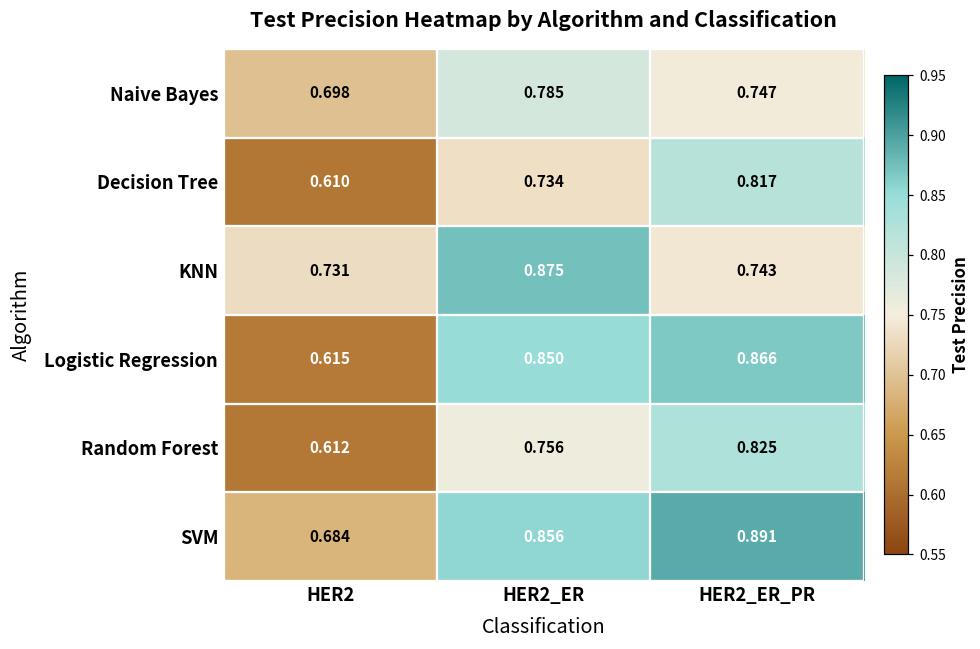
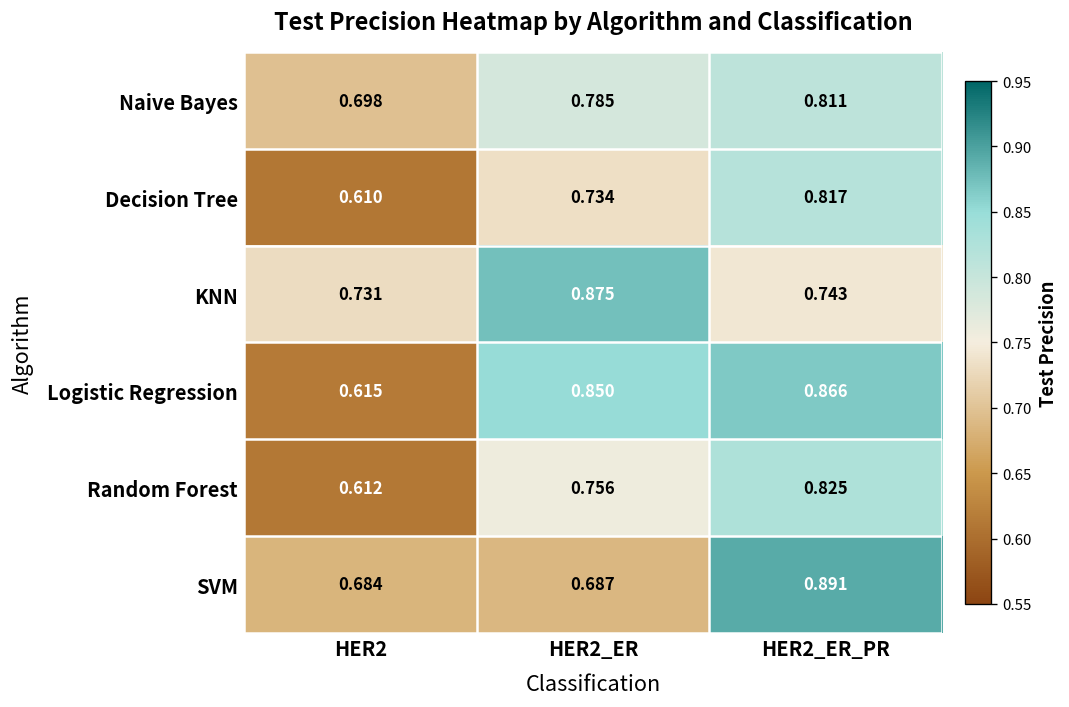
  {
    "Naive Bayes": {
      "HER2": 0.698,
      "HER2_ER": 0.785,
-     "HER2_ER_PR": 0.747
+     "HER2_ER_PR": 0.811
    },
    "Decision Tree": {
      "HER2": 0.610,
      "HER2_ER": 0.734,
      "HER2_ER_PR": 0.817
    },
    "KNN": {
      "HER2": 0.731,
      "HER2_ER": 0.875,
      "HER2_ER_PR": 0.743
    },
    "Logistic Regression": {
      "HER2": 0.615,
      "HER2_ER": 0.850,
      "HER2_ER_PR": 0.866
    },
    "Random Forest": {
      "HER2": 0.612,
      "HER2_ER": 0.756,
      "HER2_ER_PR": 0.825
    },
    "SVM": {
      "HER2": 0.684,
-     "HER2_ER": 0.856,
+     "HER2_ER": 0.687,
      "HER2_ER_PR": 0.891
    }
  }
